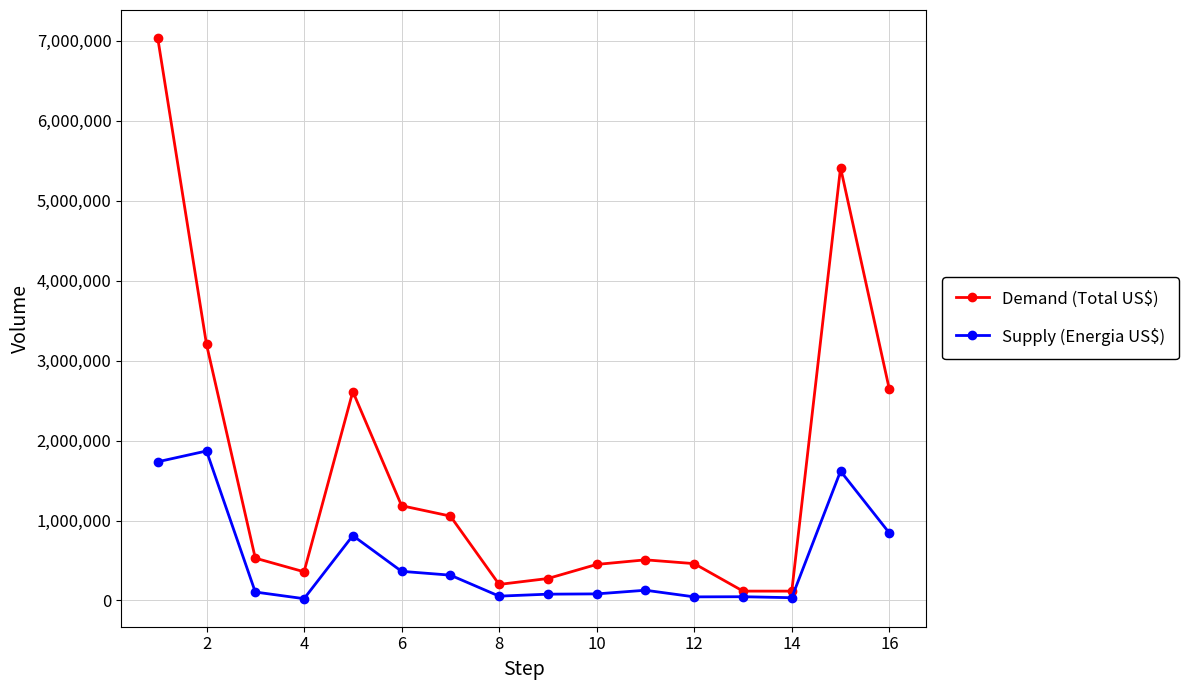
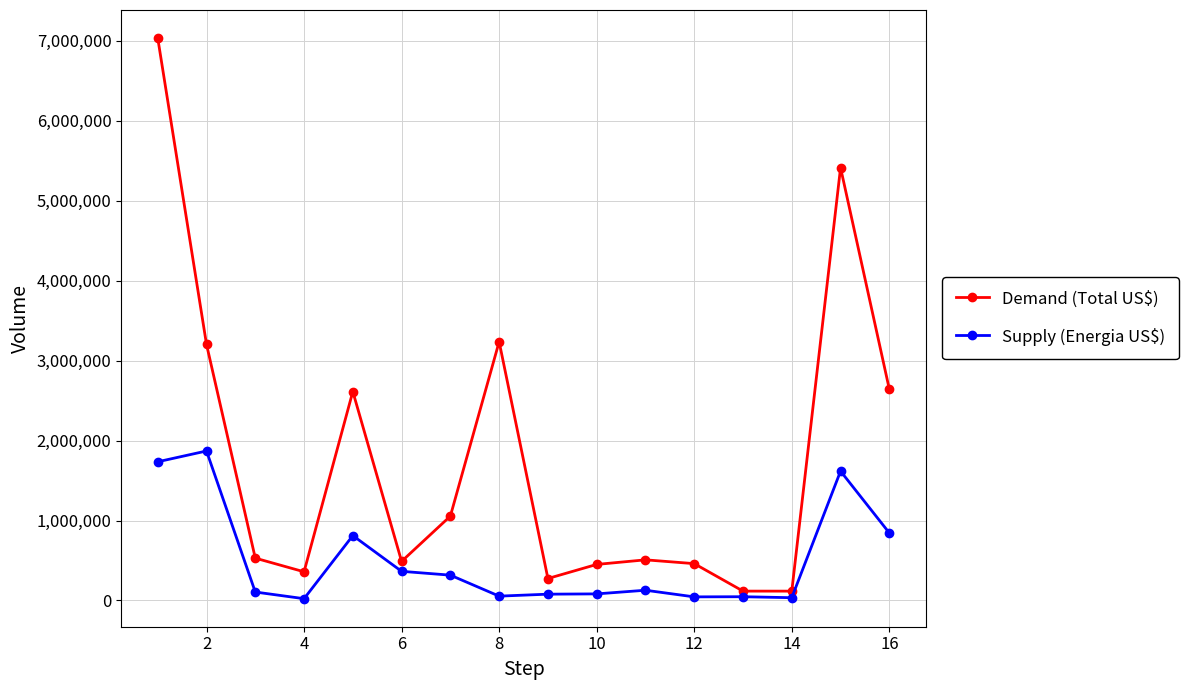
  {
    "Demand (Total US$)": {
      "2": "3,200,000",
      "4": "400,000",
-     "6": "1,200,000",
-     "8": "200,000",
+     "6": "500,000",
+     "8": "3,200,000",
      "10": "500,000",
      "12": "500,000",
      "14": "100,000",
      "16": "2,600,000"
    },
    "Supply (Energia US$)": {
      "2": "1,900,000",
      "4": "0",
      "6": "400,000",
      "8": "100,000",
      "10": "100,000",
      "12": "0",
      "14": "0",
      "16": "800,000"
    }
  }
